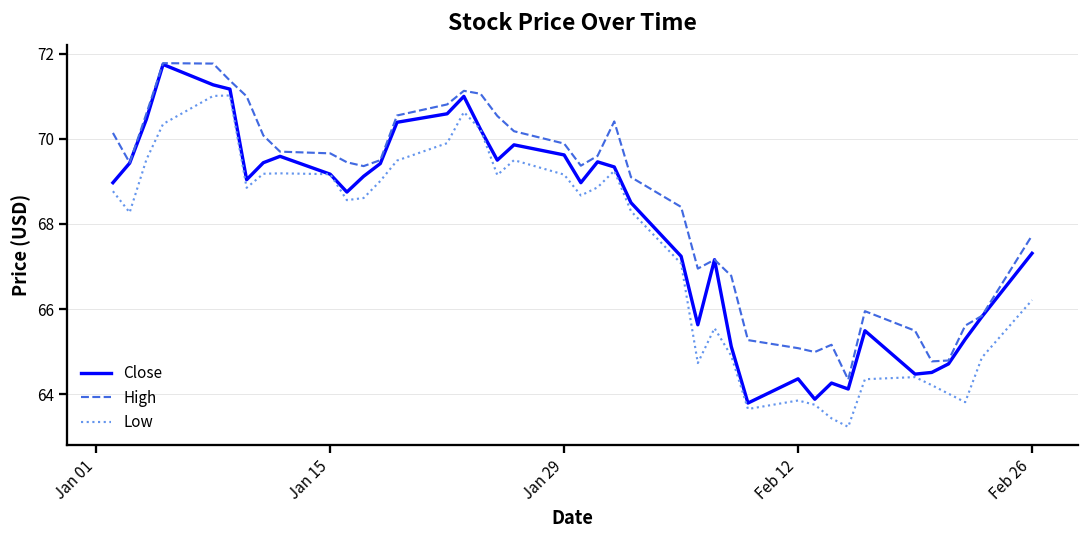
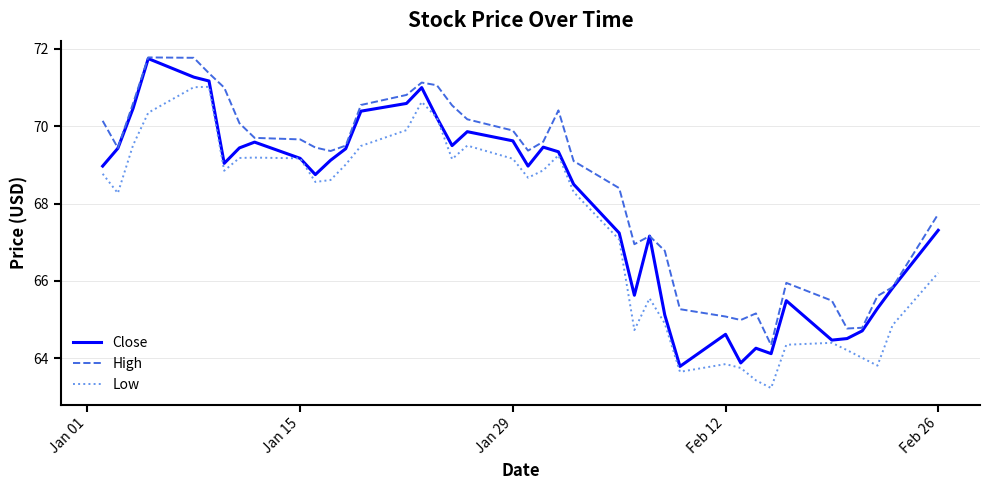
  {
    "Close": {
      "Jan 29": 69.6,
-     "Feb 12": 64.4,
+     "Feb 12": 64.6,
      "Feb 26": 67.3
    }
  }
